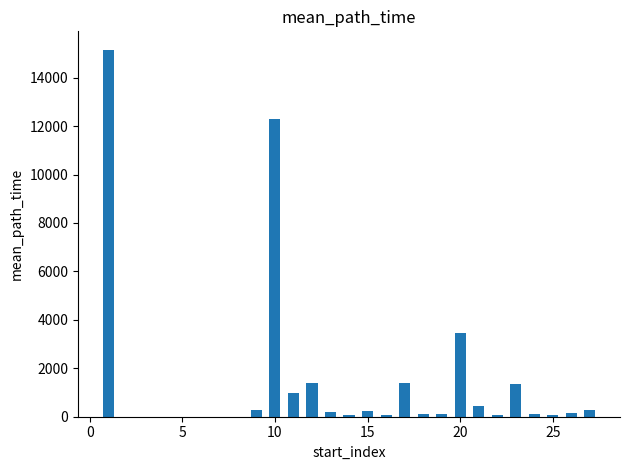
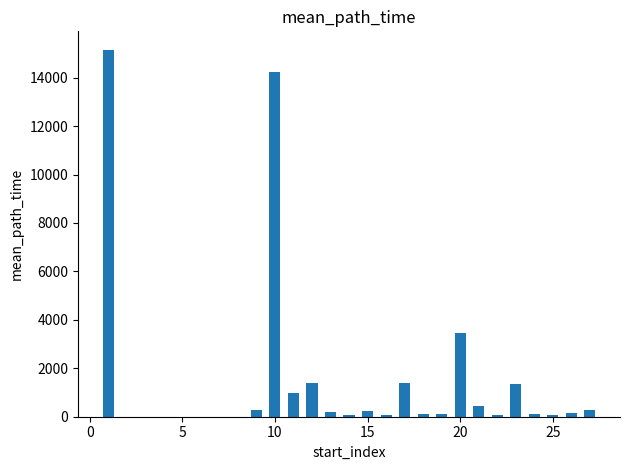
  {
-   "10": 12300,
+   "10": 14300,
    "15": 200,
    "20": 3400
  }
